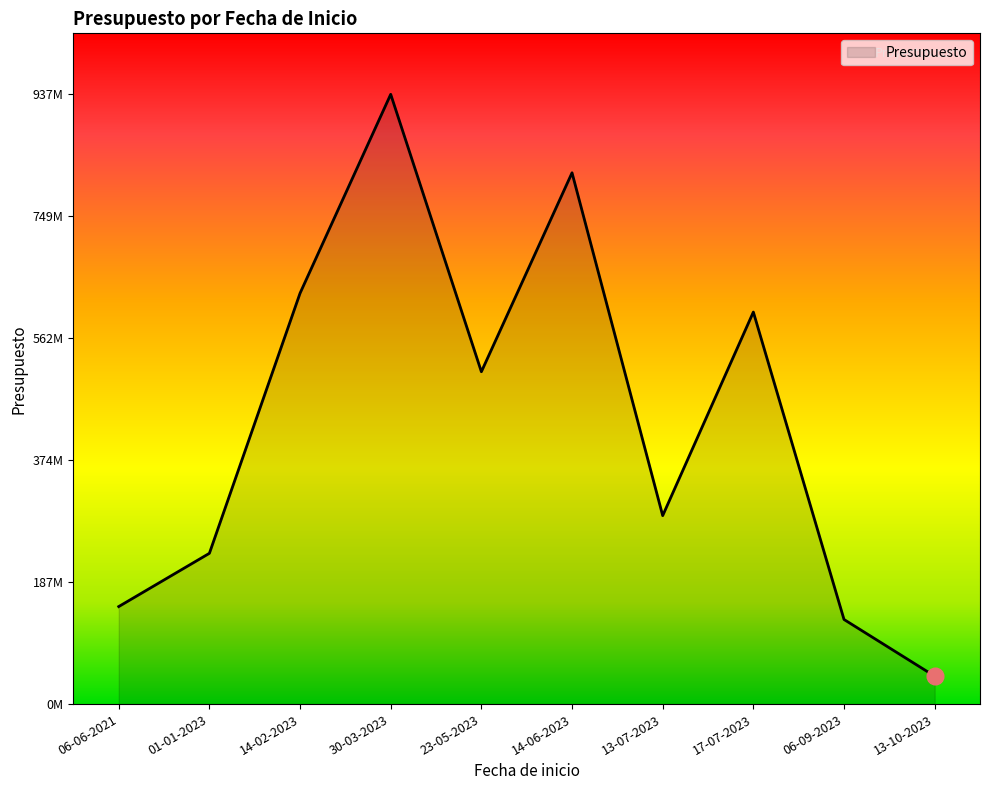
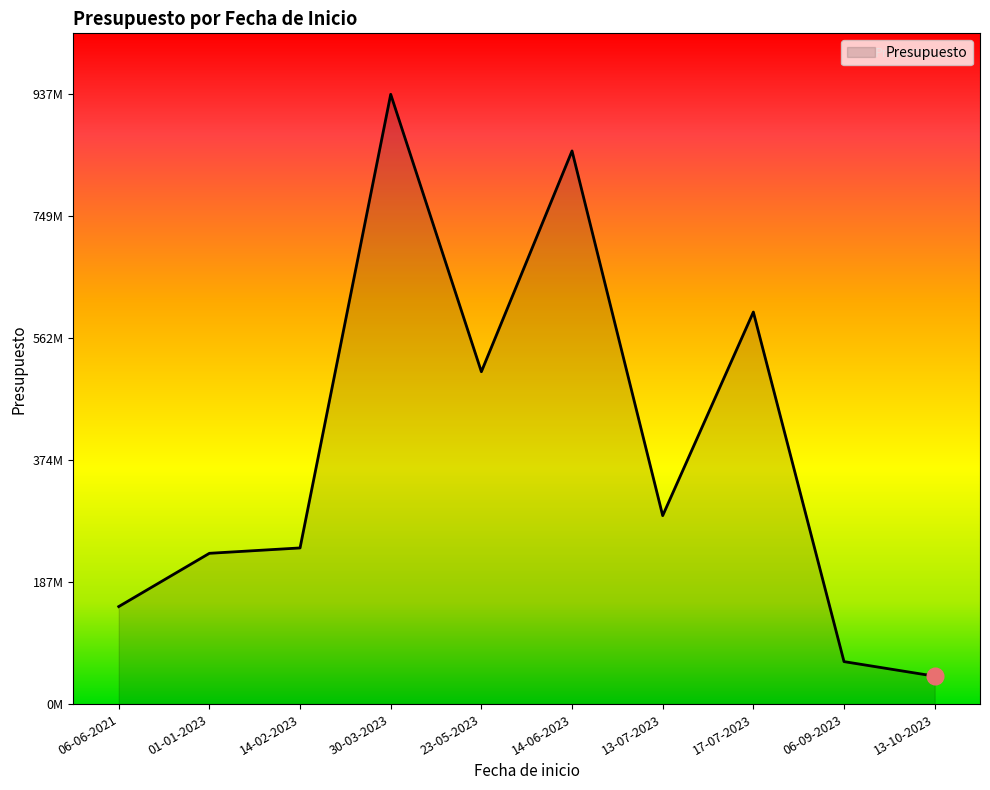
  {
    "Presupuesto": {
      "06-06-2021": 150000000,
      "01-01-2023": 230000000,
-     "14-02-2023": 630000000,
+     "14-02-2023": 240000000,
      "30-03-2023": 940000000,
      "23-05-2023": 510000000,
-     "14-06-2023": 820000000,
+     "14-06-2023": 850000000,
      "13-07-2023": 290000000,
      "17-07-2023": 600000000,
-     "06-09-2023": 130000000
+     "06-09-2023": 70000000
    }
  }
